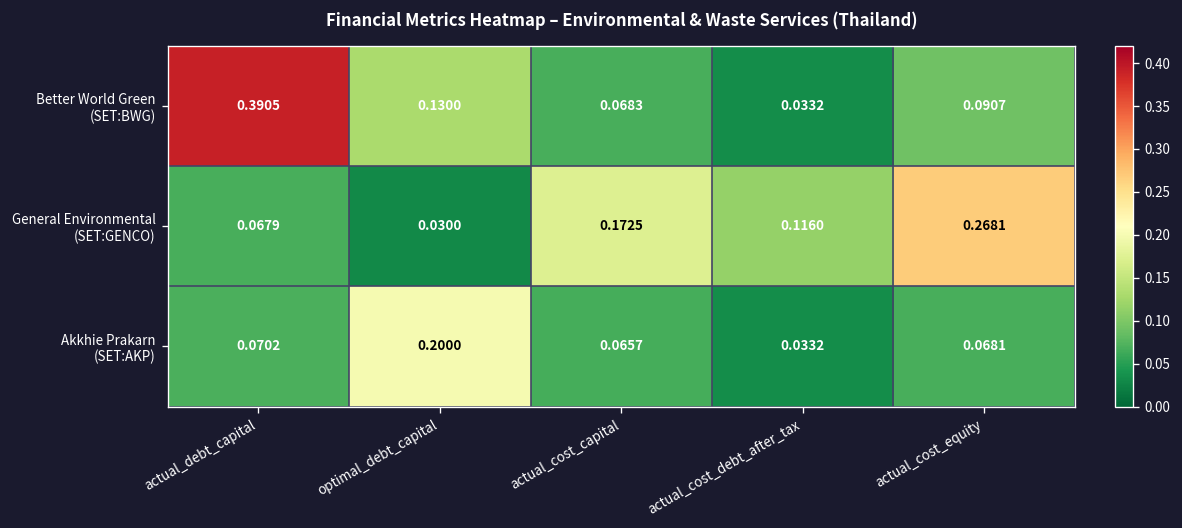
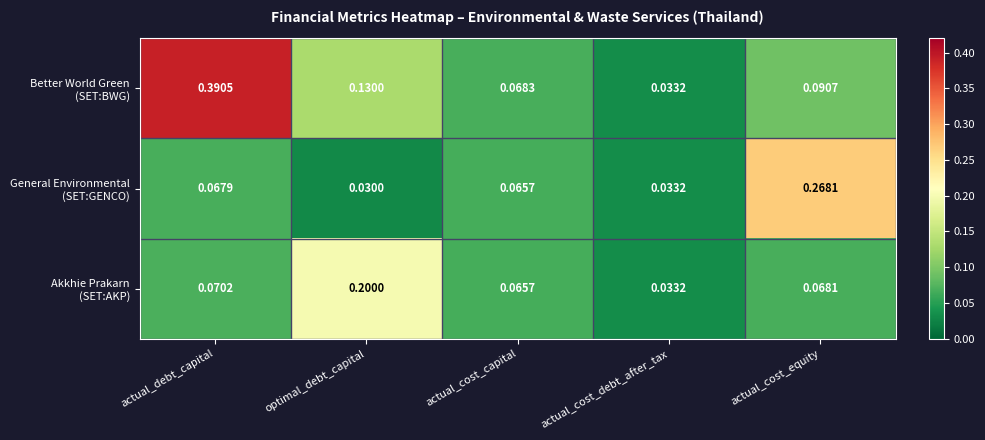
  {
    "Better World Green (SET:BWG)": {
      "actual_debt_capital": 0.3905,
      "optimal_debt_capital": 0.1300,
      "actual_cost_capital": 0.0683,
      "actual_cost_debt_after_tax": 0.0332,
      "actual_cost_equity": 0.0907
    },
    "General Environmental (SET:GENCO)": {
      "actual_debt_capital": 0.0679,
      "optimal_debt_capital": 0.0300,
-     "actual_cost_capital": 0.1725,
-     "actual_cost_debt_after_tax": 0.1160,
+     "actual_cost_capital": 0.0657,
+     "actual_cost_debt_after_tax": 0.0332,
      "actual_cost_equity": 0.2681
    },
    "Akkhie Prakarn (SET:AKP)": {
      "actual_debt_capital": 0.0702,
      "optimal_debt_capital": 0.2000,
      "actual_cost_capital": 0.0657,
      "actual_cost_debt_after_tax": 0.0332,
      "actual_cost_equity": 0.0681
    }
  }
